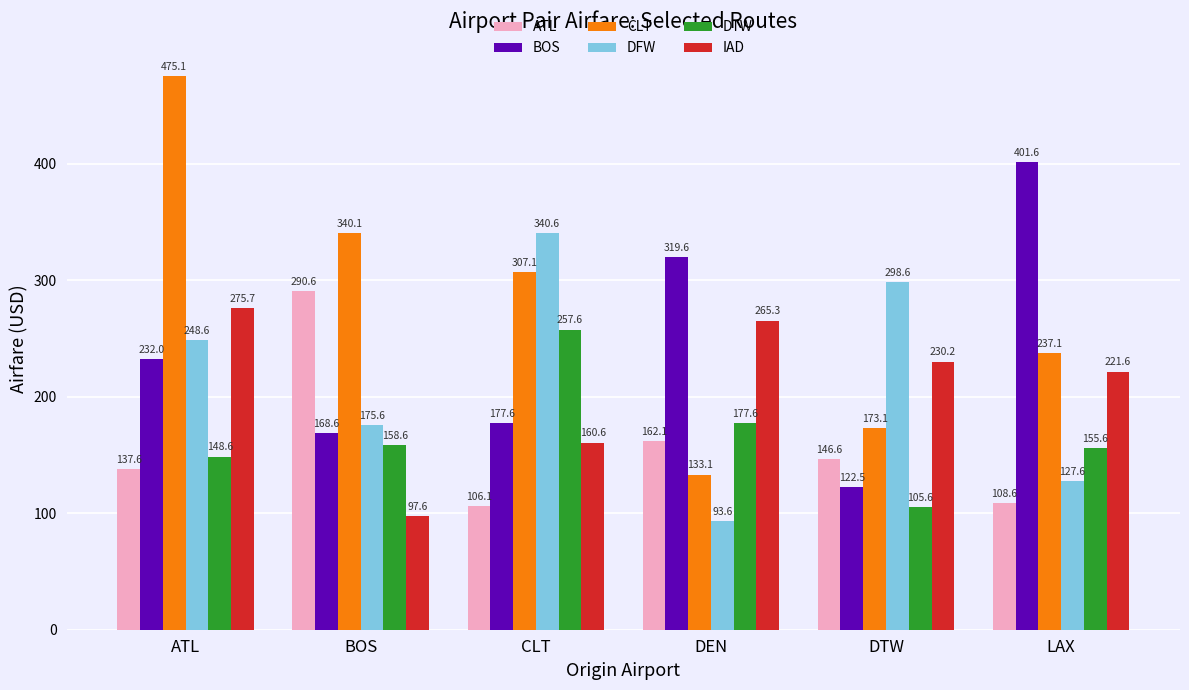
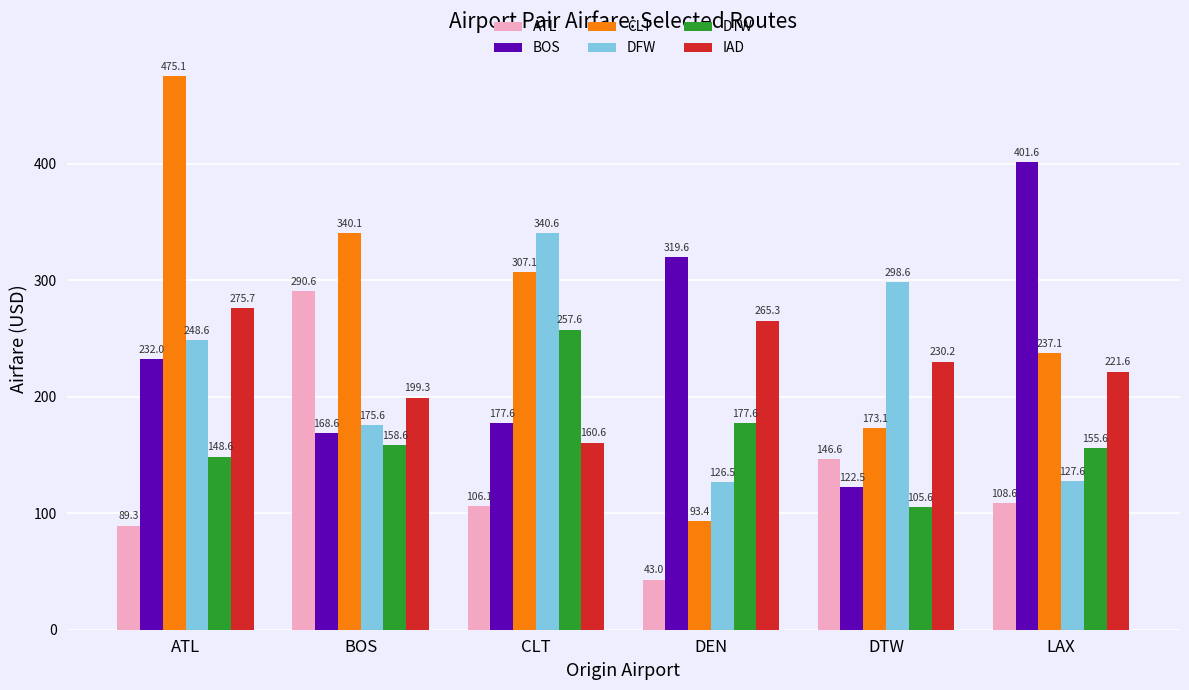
  {
    "ATL": {
-     "ATL": 137.6,
+     "ATL": 89.3,
      "BOS": 290.6,
      "CLT": 106.1,
-     "DEN": 162.1,
+     "DEN": 43.0,
      "DTW": 146.6,
      "LAX": 108.6
    },
    "BOS": {
      "ATL": 232.0,
      "BOS": 168.6,
      "CLT": 177.6,
      "DEN": 319.6,
      "DTW": 122.5,
      "LAX": 401.6
    },
    "CLT": {
      "ATL": 475.1,
      "BOS": 340.1,
      "CLT": 307.1,
-     "DEN": 133.1,
+     "DEN": 93.4,
      "DTW": 173.1,
      "LAX": 237.1
    },
    "DFW": {
      "ATL": 248.6,
      "BOS": 175.6,
      "CLT": 340.6,
-     "DEN": 93.6,
+     "DEN": 126.5,
      "DTW": 298.6,
      "LAX": 127.6
    },
    "DTW": {
      "ATL": 148.6,
      "BOS": 158.6,
      "CLT": 257.6,
      "DEN": 177.6,
      "DTW": 105.6,
      "LAX": 155.6
    },
    "IAD": {
      "ATL": 275.7,
-     "BOS": 97.6,
+     "BOS": 199.3,
      "CLT": 160.6,
      "DEN": 265.3,
      "DTW": 230.2,
      "LAX": 221.6
    }
  }
